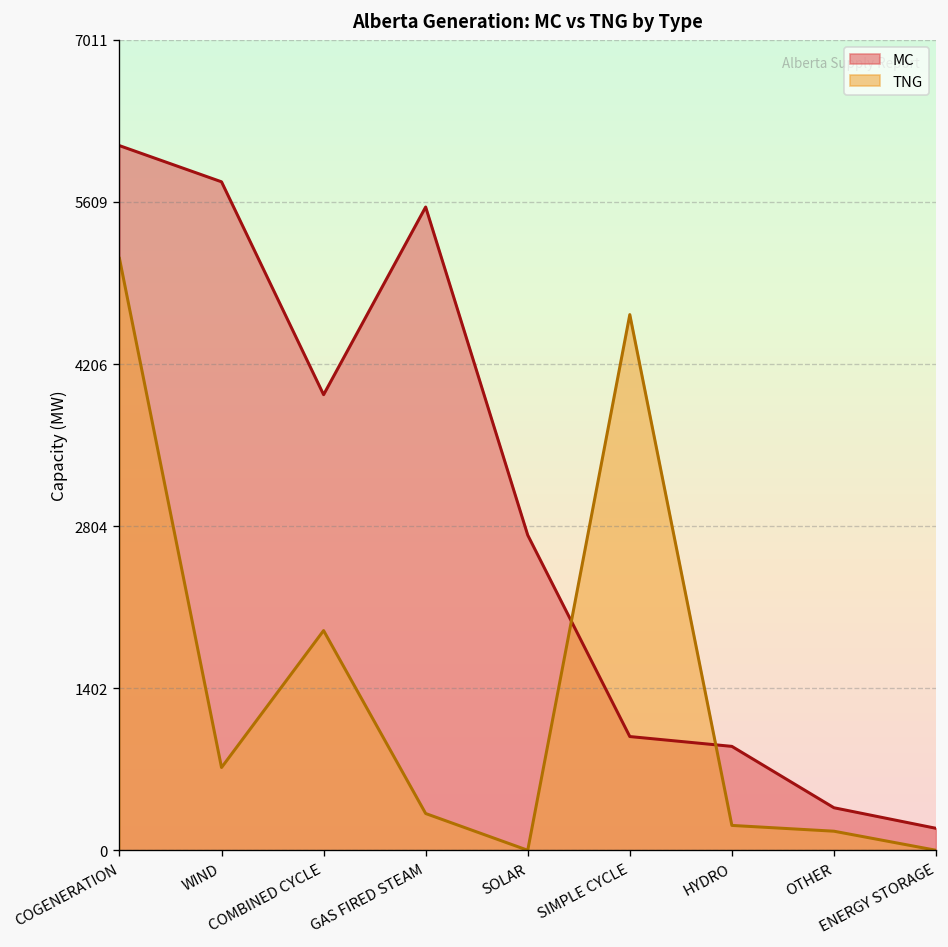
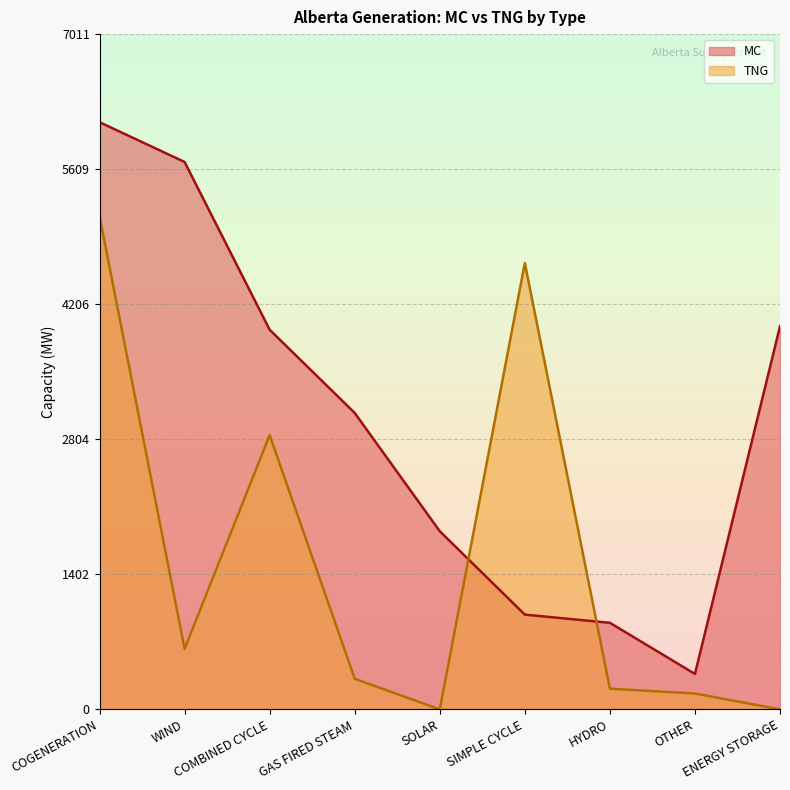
  {
    "MC": {
      "COGENERATION": 6100,
-     "WIND": 5800,
+     "WIND": 5700,
      "COMBINED CYCLE": 3900,
-     "GAS FIRED STEAM": 5600,
-     "SOLAR": 2700,
+     "GAS FIRED STEAM": 3100,
+     "SOLAR": 1900,
      "SIMPLE CYCLE": 1000,
      "HYDRO": 900,
      "OTHER": 400,
-     "ENERGY STORAGE": 200
+     "ENERGY STORAGE": 4000
    },
    "TNG": {
      "COGENERATION": 5100,
-     "WIND": 700,
-     "COMBINED CYCLE": 1900,
+     "WIND": 600,
+     "COMBINED CYCLE": 2800,
      "GAS FIRED STEAM": 300,
      "SOLAR": 0,
      "SIMPLE CYCLE": 4600,
      "HYDRO": 200,
      "OTHER": 200,
      "ENERGY STORAGE": 0
    }
  }
